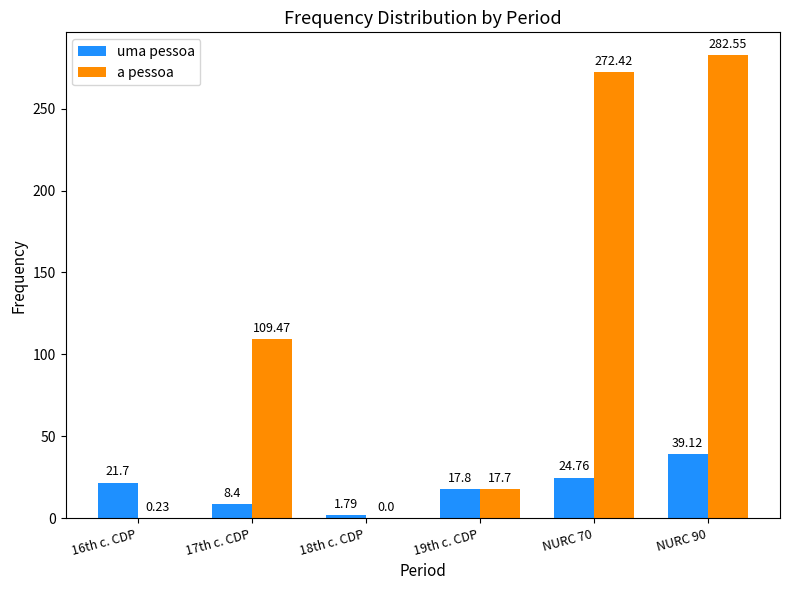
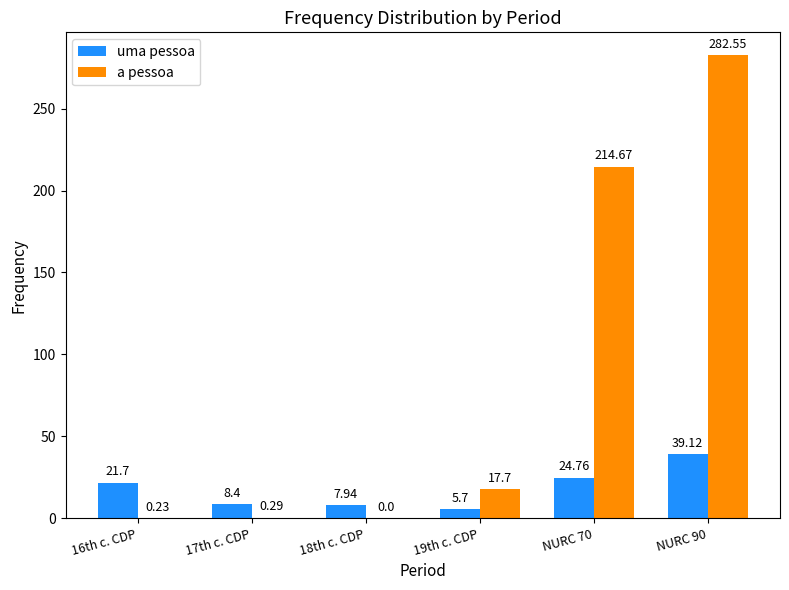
  {
    "uma pessoa": {
      "16th c. CDP": 21.7,
      "17th c. CDP": 8.4,
-     "18th c. CDP": 1.79,
-     "19th c. CDP": 17.8,
+     "18th c. CDP": 7.94,
+     "19th c. CDP": 5.7,
      "NURC 70": 24.76,
      "NURC 90": 39.12
    },
    "a pessoa": {
      "16th c. CDP": 0.23,
-     "17th c. CDP": 109.47,
+     "17th c. CDP": 0.29,
      "18th c. CDP": 0.0,
      "19th c. CDP": 17.7,
-     "NURC 70": 272.42,
+     "NURC 70": 214.67,
      "NURC 90": 282.55
    }
  }
